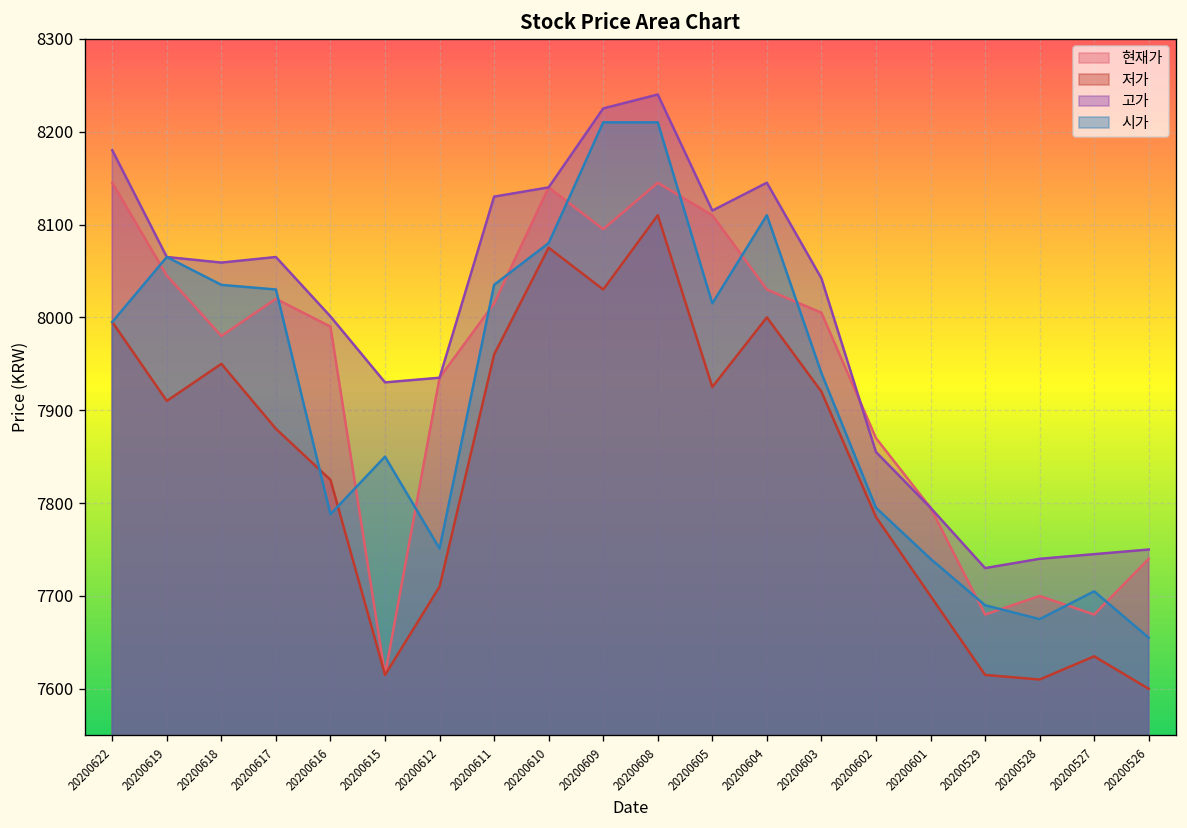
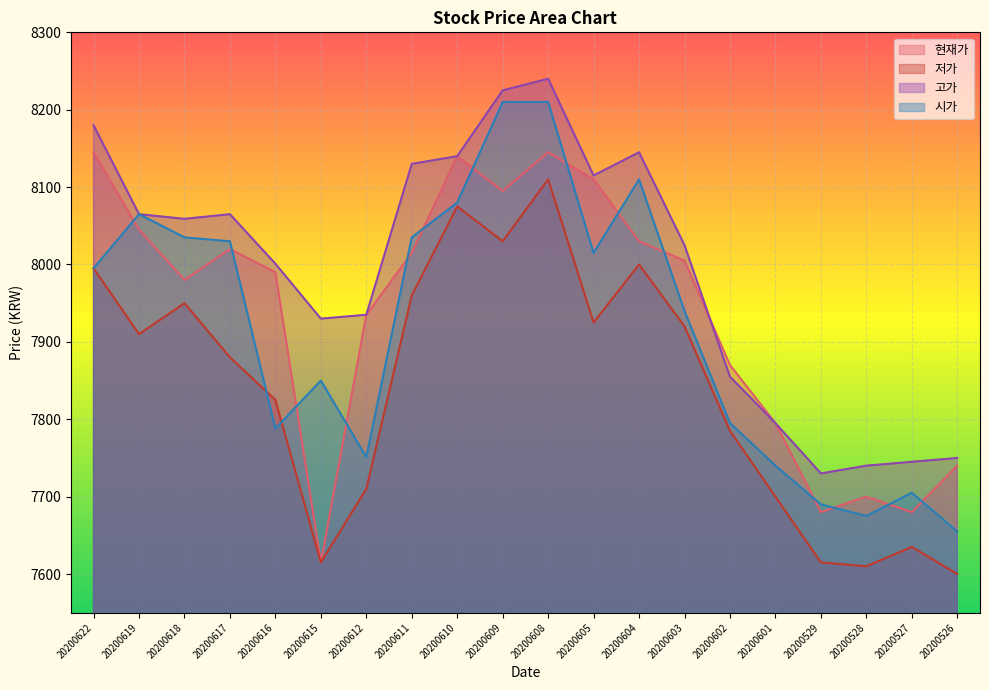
  {
    "고가": {
      "20200622": 8180,
      "20200618": 8060,
      "20200617": 8070,
      "20200616": 8000,
      "20200615": 7930,
      "20200611": 8130,
      "20200609": 8230,
      "20200608": 8240,
      "20200605": 8120,
      "20200604": 8150,
-     "20200603": 8040,
+     "20200603": 8030,
      "20200602": 7860,
      "20200529": 7730,
      "20200528": 7740,
      "20200527": 7750,
      "20200526": 7750
    },
    "시가": {
      "20200618": 8040,
      "20200617": 8030,
      "20200616": 7790,
      "20200615": 7850,
      "20200612": 7750,
      "20200611": 8040,
      "20200610": 8080,
      "20200609": 8210,
      "20200608": 8210,
      "20200605": 8020,
      "20200604": 8110,
      "20200603": 7940,
      "20200602": 7800,
      "20200601": 7740,
      "20200529": 7690,
      "20200528": 7680,
      "20200527": 7710,
      "20200526": 7660
    }
  }
